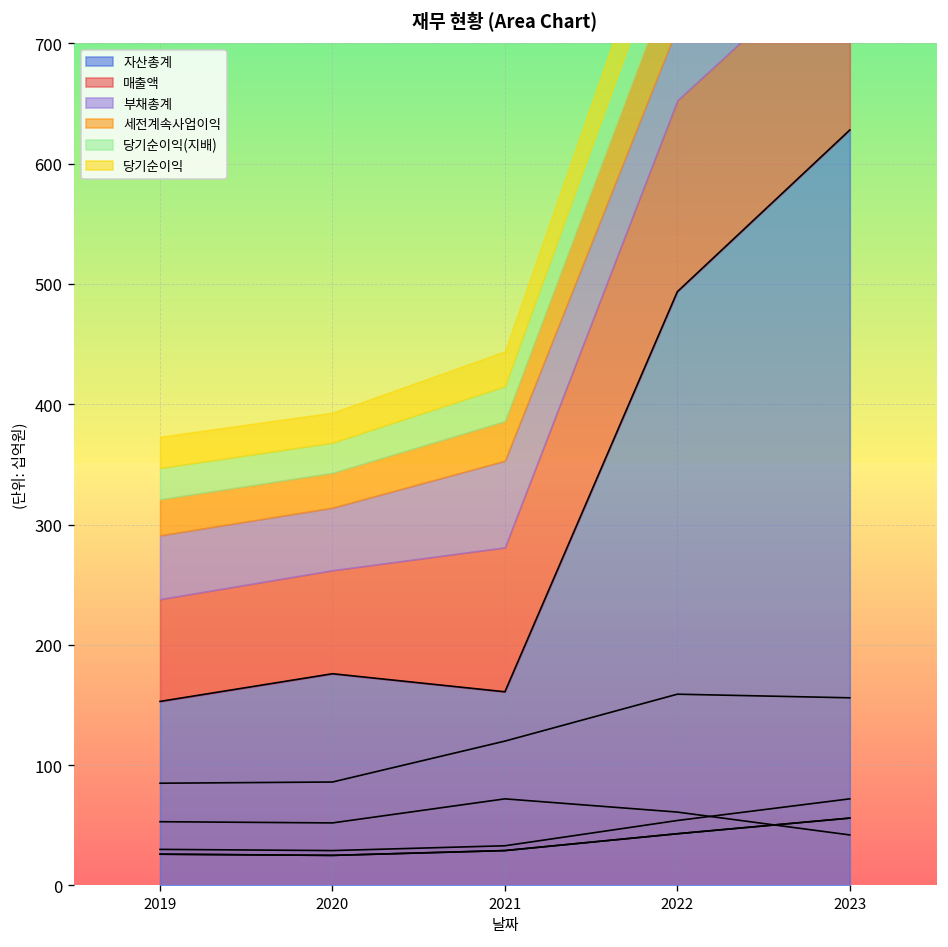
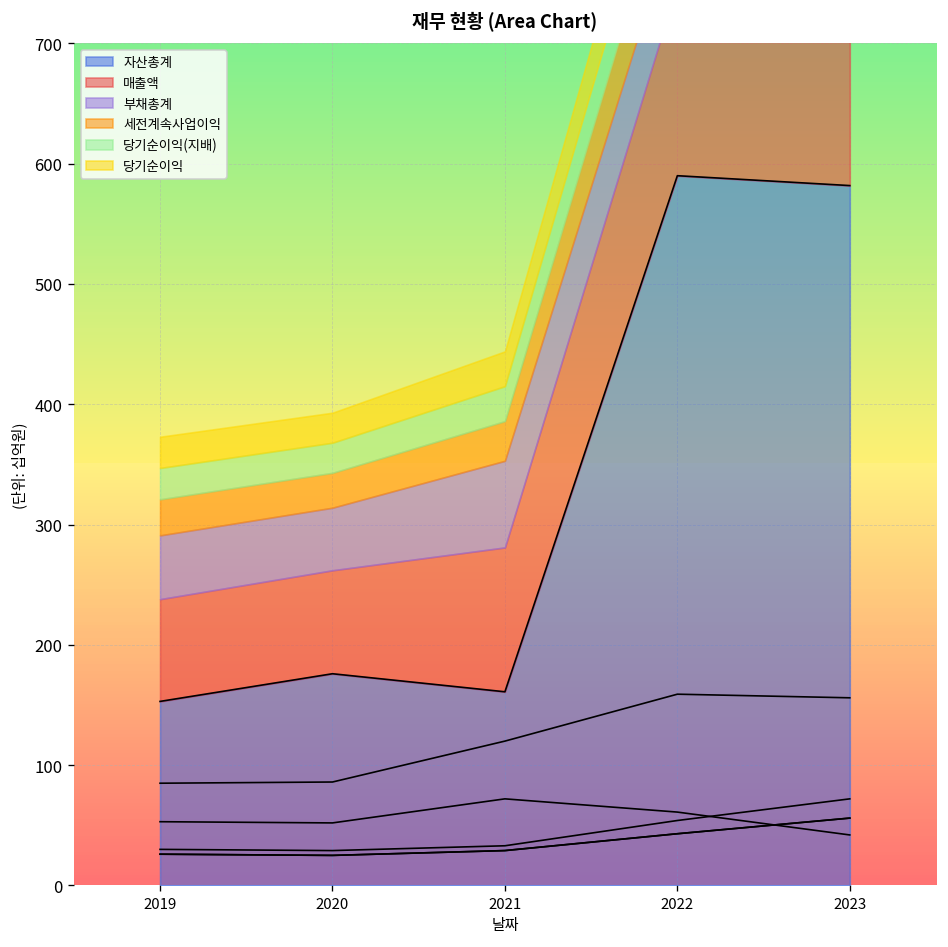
  {
    "자산총계": {
      "2019": 153,
      "2020": 176,
      "2021": 161,
-     "2022": 494,
-     "2023": 628
+     "2022": 590,
+     "2023": 582
    },
    "매출액": {
      "2019": 85,
      "2020": 86,
      "2021": 120
    },
    "부채총계": {
      "2019": 53,
      "2020": 52,
      "2021": 72
    },
    "세전계속사업이익": {
      "2019": 30,
      "2020": 29,
      "2021": 33
    },
    "당기순이익(지배)": {
      "2019": 26,
      "2020": 25,
      "2021": 29
    },
    "당기순이익": {
      "2019": 26,
      "2020": 25,
      "2021": 29
    }
  }
